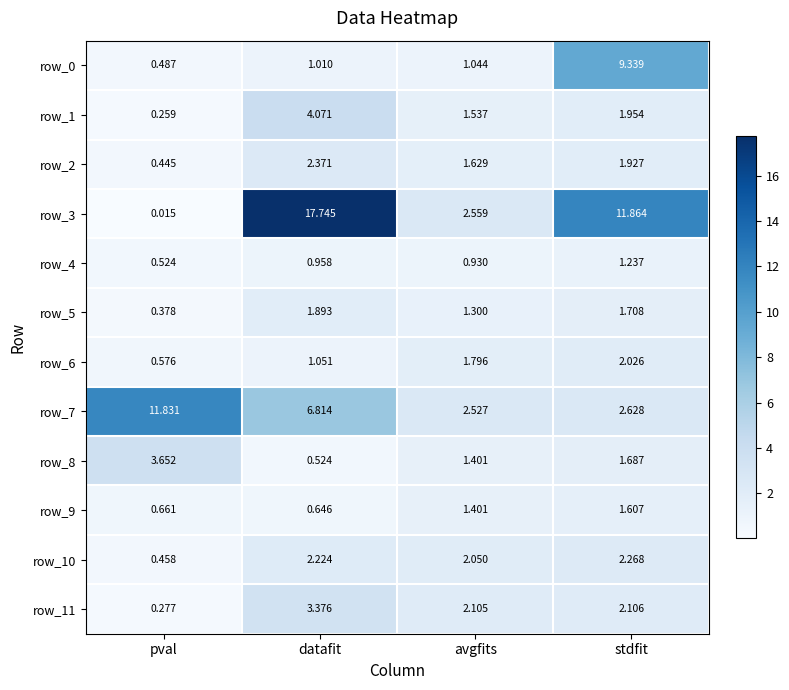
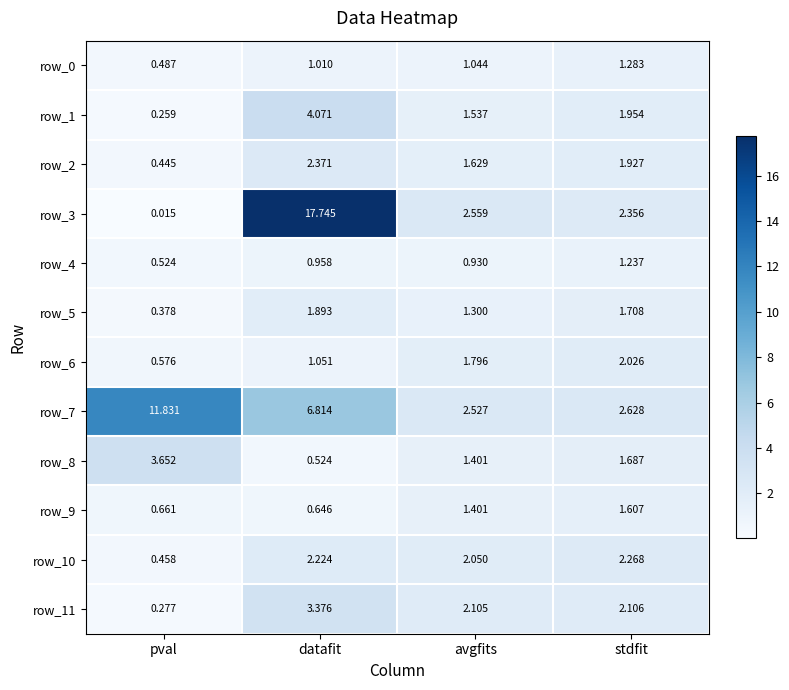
  {
    "row_0": {
      "pval": 0.487,
      "datafit": 1.010,
      "avgfits": 1.044,
-     "stdfit": 9.339
+     "stdfit": 1.283
    },
    "row_1": {
      "pval": 0.259,
      "datafit": 4.071,
      "avgfits": 1.537,
      "stdfit": 1.954
    },
    "row_2": {
      "pval": 0.445,
      "datafit": 2.371,
      "avgfits": 1.629,
      "stdfit": 1.927
    },
    "row_3": {
      "pval": 0.015,
      "datafit": 17.745,
      "avgfits": 2.559,
-     "stdfit": 11.864
+     "stdfit": 2.356
    },
    "row_4": {
      "pval": 0.524,
      "datafit": 0.958,
      "avgfits": 0.930,
      "stdfit": 1.237
    },
    "row_5": {
      "pval": 0.378,
      "datafit": 1.893,
      "avgfits": 1.300,
      "stdfit": 1.708
    },
    "row_6": {
      "pval": 0.576,
      "datafit": 1.051,
      "avgfits": 1.796,
      "stdfit": 2.026
    },
    "row_7": {
      "pval": 11.831,
      "datafit": 6.814,
      "avgfits": 2.527,
      "stdfit": 2.628
    },
    "row_8": {
      "pval": 3.652,
      "datafit": 0.524,
      "avgfits": 1.401,
      "stdfit": 1.687
    },
    "row_9": {
      "pval": 0.661,
      "datafit": 0.646,
      "avgfits": 1.401,
      "stdfit": 1.607
    },
    "row_10": {
      "pval": 0.458,
      "datafit": 2.224,
      "avgfits": 2.050,
      "stdfit": 2.268
    },
    "row_11": {
      "pval": 0.277,
      "datafit": 3.376,
      "avgfits": 2.105,
      "stdfit": 2.106
    }
  }
